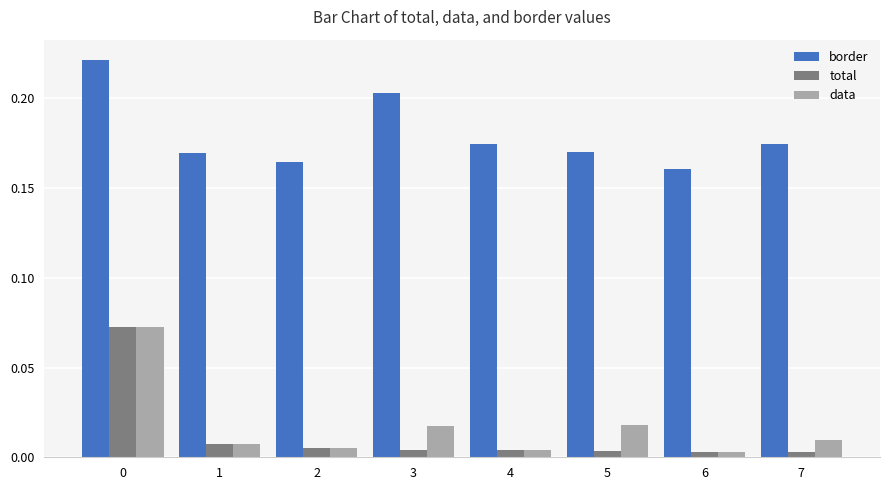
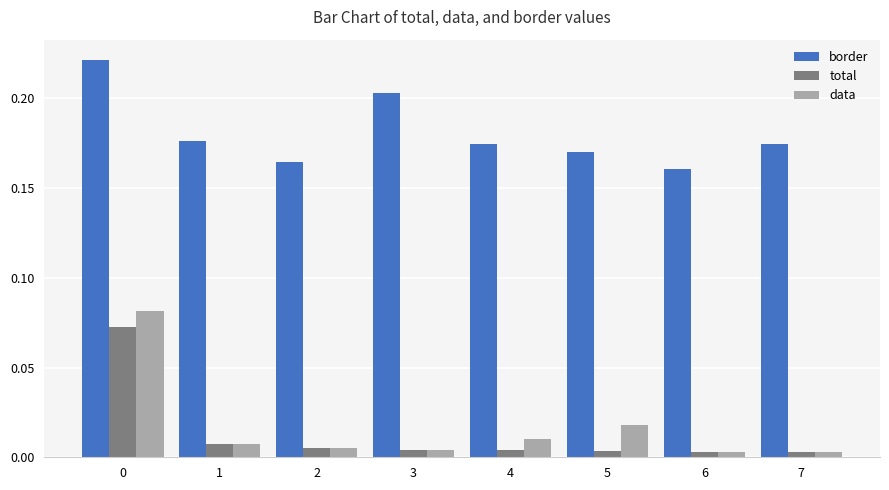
  {
    "border": {
      "0": 0.222,
-     "1": 0.169,
+     "1": 0.176,
      "2": 0.165,
      "3": 0.203,
      "4": 0.175,
      "5": 0.170,
      "6": 0.161,
      "7": 0.175
    },
    "total": {
      "0": 0.073,
      "1": 0.007,
      "2": 0.005,
      "3": 0.004,
      "4": 0.004,
      "5": 0.003,
      "6": 0.003,
      "7": 0.003
    },
    "data": {
-     "0": 0.073,
+     "0": 0.082,
      "1": 0.007,
      "2": 0.005,
-     "3": 0.017,
-     "4": 0.004,
+     "3": 0.004,
+     "4": 0.010,
      "5": 0.018,
      "6": 0.003,
-     "7": 0.010
+     "7": 0.003
    }
  }
